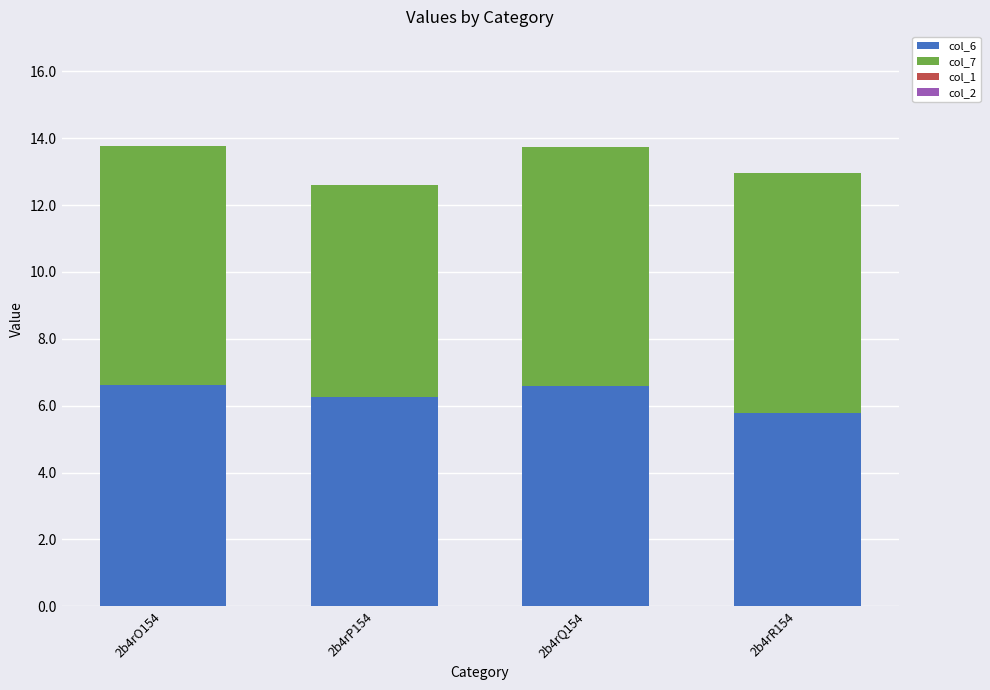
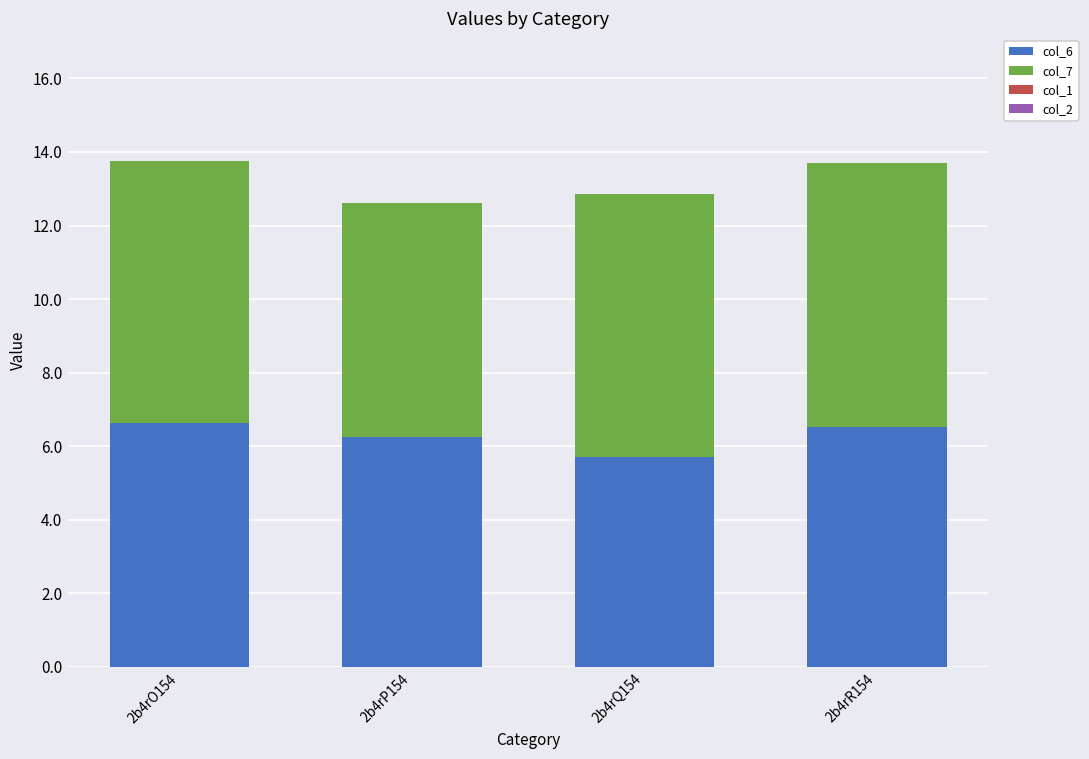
  {
    "col_6": {
      "2b4rO154": 6.6,
      "2b4rP154": 6.3,
-     "2b4rQ154": 6.6,
-     "2b4rR154": 5.8
+     "2b4rQ154": 5.7,
+     "2b4rR154": 6.5
    }
  }
